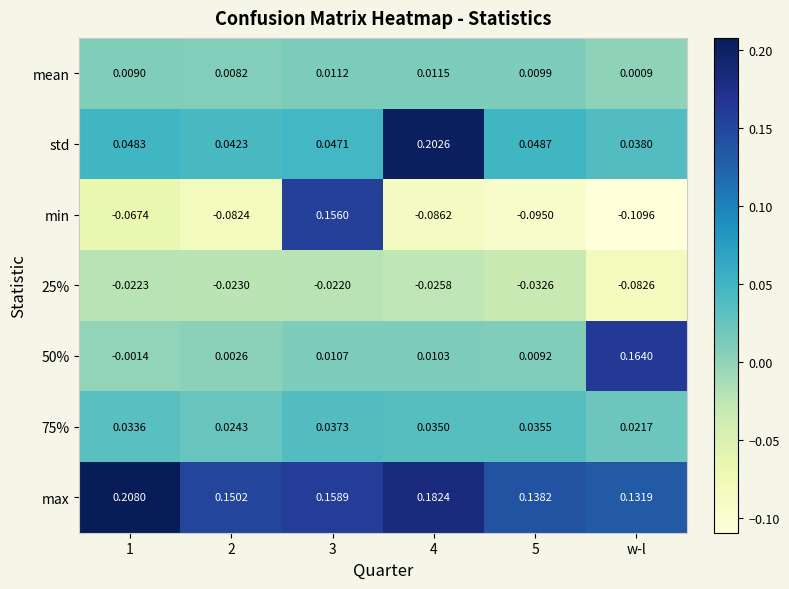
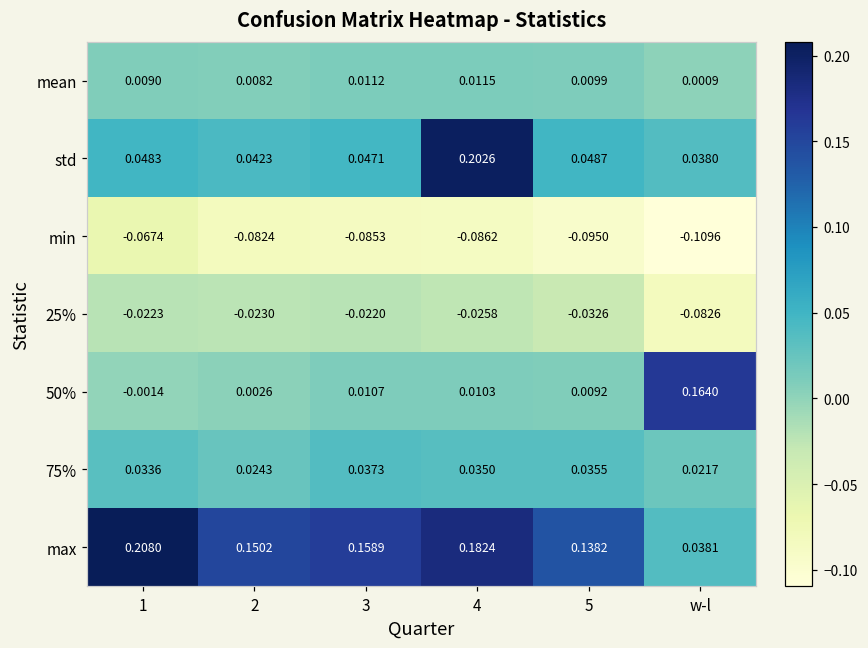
  {
    "mean": {
      "1": 0.0090,
      "2": 0.0082,
      "3": 0.0112,
      "4": 0.0115,
      "5": 0.0099,
      "w-l": 0.0009
    },
    "std": {
      "1": 0.0483,
      "2": 0.0423,
      "3": 0.0471,
      "4": 0.2026,
      "5": 0.0487,
      "w-l": 0.0380
    },
    "min": {
      "1": -0.0674,
      "2": -0.0824,
-     "3": 0.1560,
+     "3": -0.0853,
      "4": -0.0862,
      "5": -0.0950,
      "w-l": -0.1096
    },
    "25%": {
      "1": -0.0223,
      "2": -0.0230,
      "3": -0.0220,
      "4": -0.0258,
      "5": -0.0326,
      "w-l": -0.0826
    },
    "50%": {
      "1": -0.0014,
      "2": 0.0026,
      "3": 0.0107,
      "4": 0.0103,
      "5": 0.0092,
      "w-l": 0.1640
    },
    "75%": {
      "1": 0.0336,
      "2": 0.0243,
      "3": 0.0373,
      "4": 0.0350,
      "5": 0.0355,
      "w-l": 0.0217
    },
    "max": {
      "1": 0.2080,
      "2": 0.1502,
      "3": 0.1589,
      "4": 0.1824,
      "5": 0.1382,
-     "w-l": 0.1319
+     "w-l": 0.0381
    }
  }
